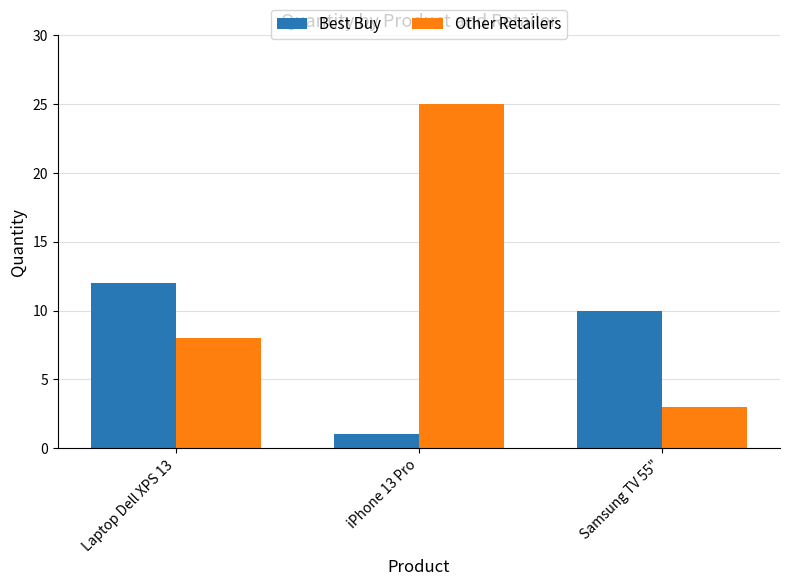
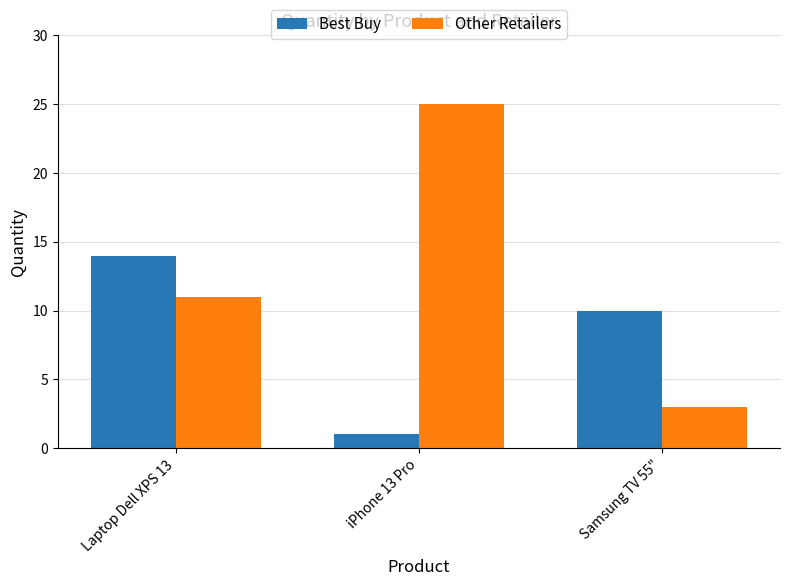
  {
    "Best Buy": {
-     "Laptop Dell XPS 13": 12,
+     "Laptop Dell XPS 13": 14,
      "iPhone 13 Pro": 1,
      "Samsung TV 55\"": 10
    },
    "Other Retailers": {
-     "Laptop Dell XPS 13": 8,
+     "Laptop Dell XPS 13": 11,
      "iPhone 13 Pro": 25,
      "Samsung TV 55\"": 3
    }
  }
